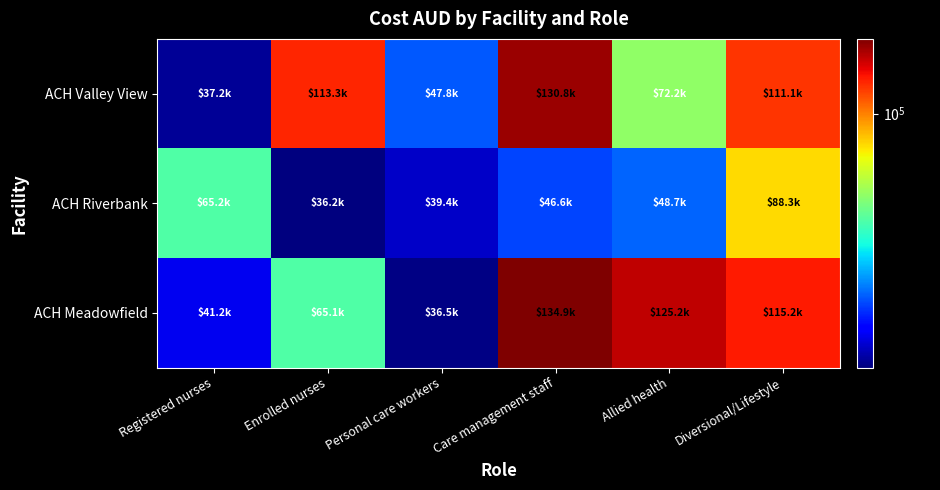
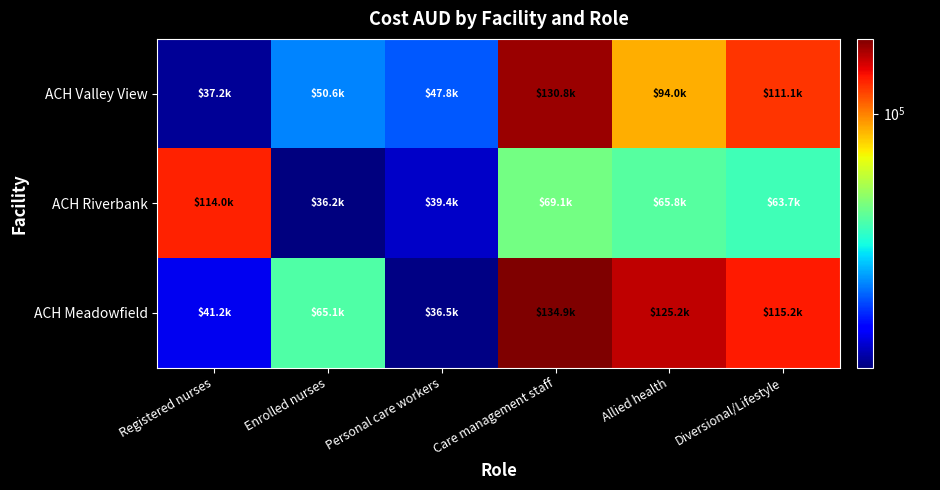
  {
    "ACH Valley View": {
      "Registered nurses": "$37.2k",
-     "Enrolled nurses": "$113.3k",
+     "Enrolled nurses": "$50.6k",
      "Personal care workers": "$47.8k",
      "Care management staff": "$130.8k",
-     "Allied health": "$72.2k",
+     "Allied health": "$94.0k",
      "Diversional/Lifestyle": "$111.1k"
    },
    "ACH Riverbank": {
-     "Registered nurses": "$65.2k",
+     "Registered nurses": "$114.0k",
      "Enrolled nurses": "$36.2k",
      "Personal care workers": "$39.4k",
-     "Care management staff": "$46.6k",
-     "Allied health": "$48.7k",
-     "Diversional/Lifestyle": "$88.3k"
+     "Care management staff": "$69.1k",
+     "Allied health": "$65.8k",
+     "Diversional/Lifestyle": "$63.7k"
    },
    "ACH Meadowfield": {
      "Registered nurses": "$41.2k",
      "Enrolled nurses": "$65.1k",
      "Personal care workers": "$36.5k",
      "Care management staff": "$134.9k",
      "Allied health": "$125.2k",
      "Diversional/Lifestyle": "$115.2k"
    }
  }
